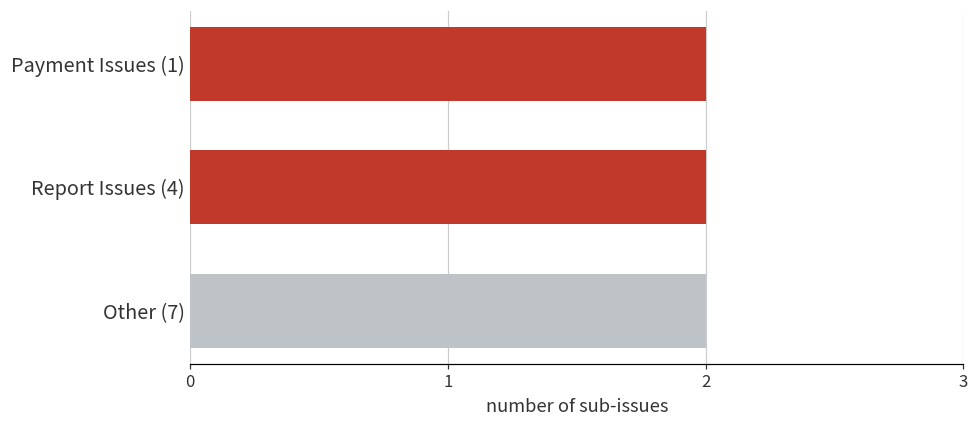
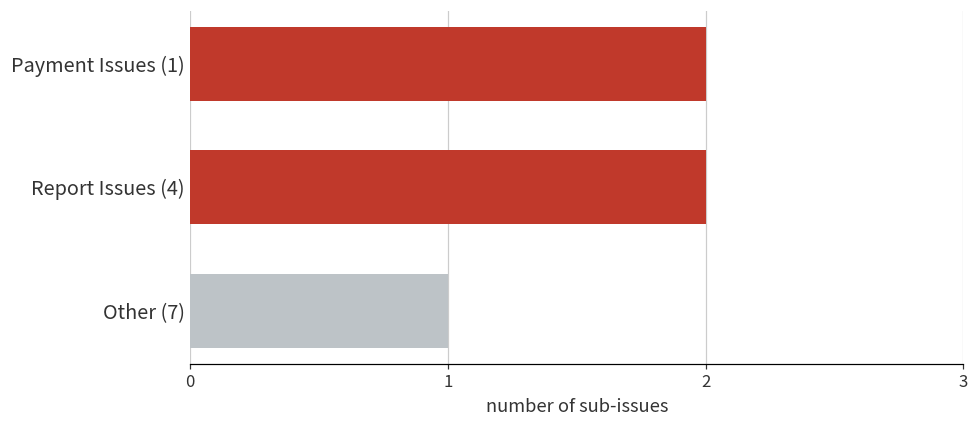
  {
    "Payment Issues (1)": 2,
    "Report Issues (4)": 2,
-   "Other (7)": 2
+   "Other (7)": 1
  }
